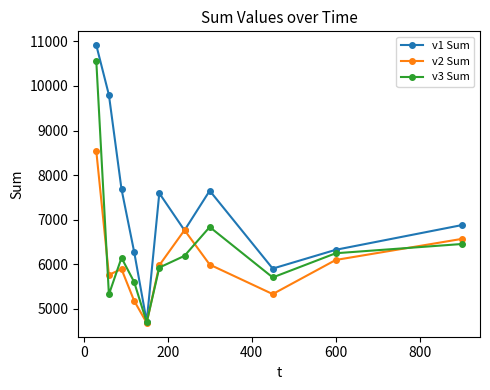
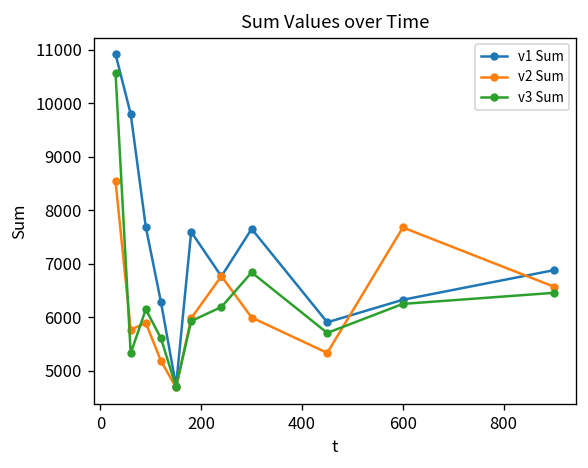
  {
    "v1 Sum": {
      "600": 6300
    },
    "v2 Sum": {
-     "600": 6100
+     "600": 7700
    },
    "v3 Sum": {
      "600": 6200
    }
  }
